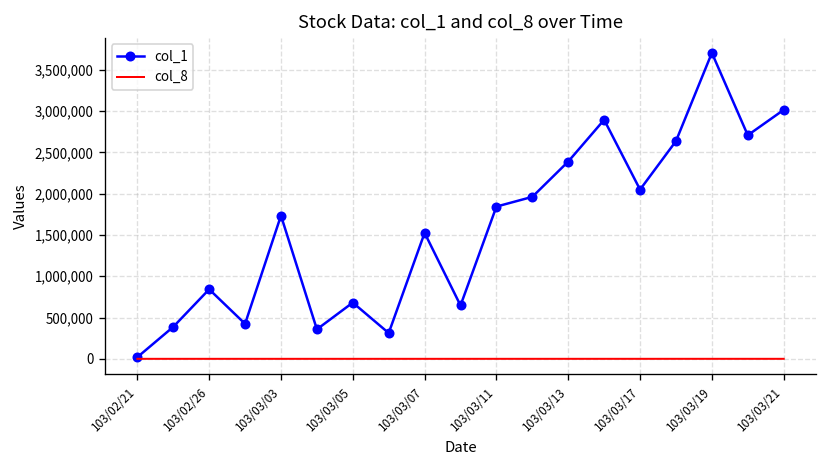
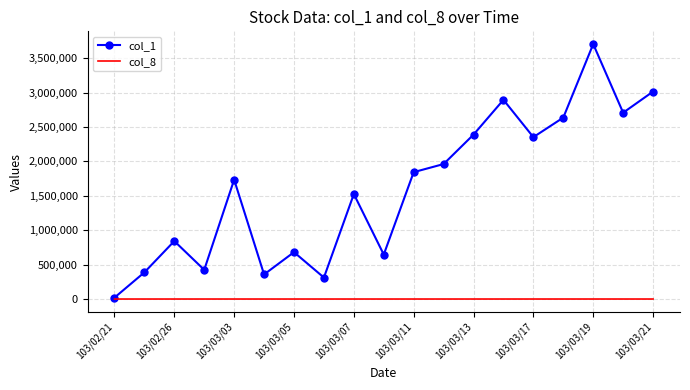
  {
    "col_1": {
      "103/02/26": "800,000",
      "103/03/03": "1,700,000",
      "103/03/05": "700,000",
      "103/03/07": "1,500,000",
      "103/03/11": "1,800,000",
      "103/03/13": "2,400,000",
-     "103/03/17": "2,000,000",
+     "103/03/17": "2,400,000",
      "103/03/19": "3,700,000",
      "103/03/21": "3,000,000"
    },
    "col_8": {
      "103/02/26": "0",
      "103/03/03": "0",
      "103/03/05": "0",
      "103/03/07": "0",
      "103/03/11": "0",
      "103/03/13": "0",
      "103/03/17": "0",
      "103/03/19": "0",
      "103/03/21": "0"
    }
  }
